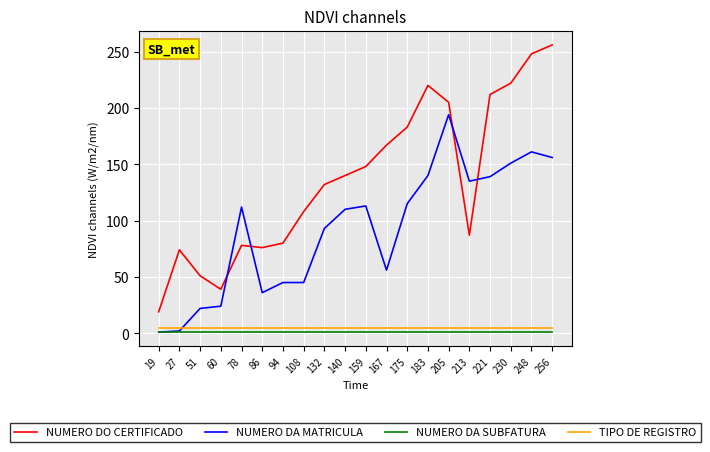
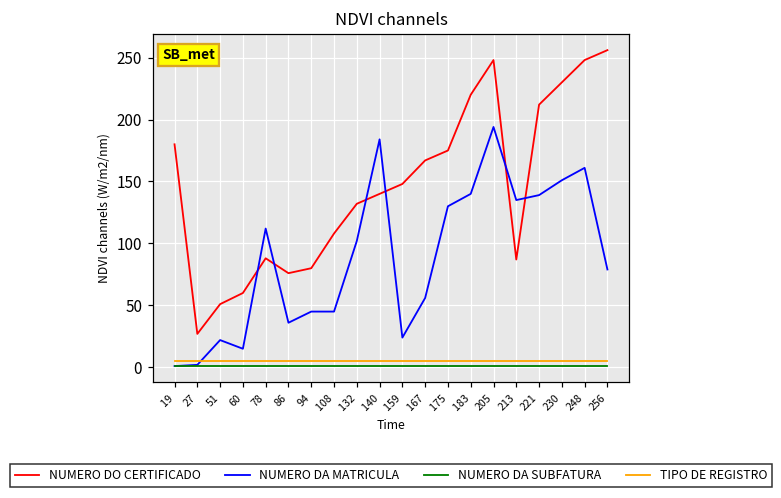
  {
    "NUMERO DO CERTIFICADO": {
-     "19": 19,
-     "27": 74,
+     "19": 180,
+     "27": 27,
      "51": 51,
-     "60": 39,
-     "78": 78,
+     "60": 60,
+     "78": 88,
      "86": 76,
      "94": 80,
      "108": 108,
      "132": 132,
      "140": 140,
      "159": 148,
      "167": 167,
-     "175": 183,
+     "175": 175,
      "183": 220,
-     "205": 205,
+     "205": 248,
      "213": 87,
      "221": 212,
-     "230": 222,
+     "230": 230,
      "248": 248,
      "256": 256
    },
    "NUMERO DA MATRICULA": {
      "51": 22,
-     "60": 24,
+     "60": 15,
      "78": 112,
      "86": 36,
      "94": 45,
      "108": 45,
-     "132": 93,
-     "140": 110,
-     "159": 113,
+     "132": 102,
+     "140": 184,
+     "159": 24,
      "167": 56,
-     "175": 115,
+     "175": 130,
      "183": 140,
      "205": 194,
      "213": 135,
      "221": 139,
      "230": 151,
      "248": 161,
-     "256": 156
+     "256": 79
    },
    "NUMERO DA SUBFATURA": {
      "51": 1,
      "60": 1,
      "78": 1,
      "86": 1,
      "94": 1,
      "108": 1,
      "132": 1,
      "140": 1,
      "159": 1,
      "167": 1,
      "175": 1,
      "183": 1,
      "205": 1,
      "213": 1,
      "221": 1,
      "230": 1,
      "248": 1,
      "256": 1
    },
    "TIPO DE REGISTRO": {
      "19": 5,
      "27": 5,
      "51": 5,
      "60": 5,
      "78": 5,
      "86": 5,
      "94": 5,
      "108": 5,
      "132": 5,
      "140": 5,
      "159": 5,
      "167": 5,
      "175": 5,
      "183": 5,
      "205": 5,
      "213": 5,
      "221": 5,
      "230": 5,
      "248": 5,
      "256": 5
    }
  }
